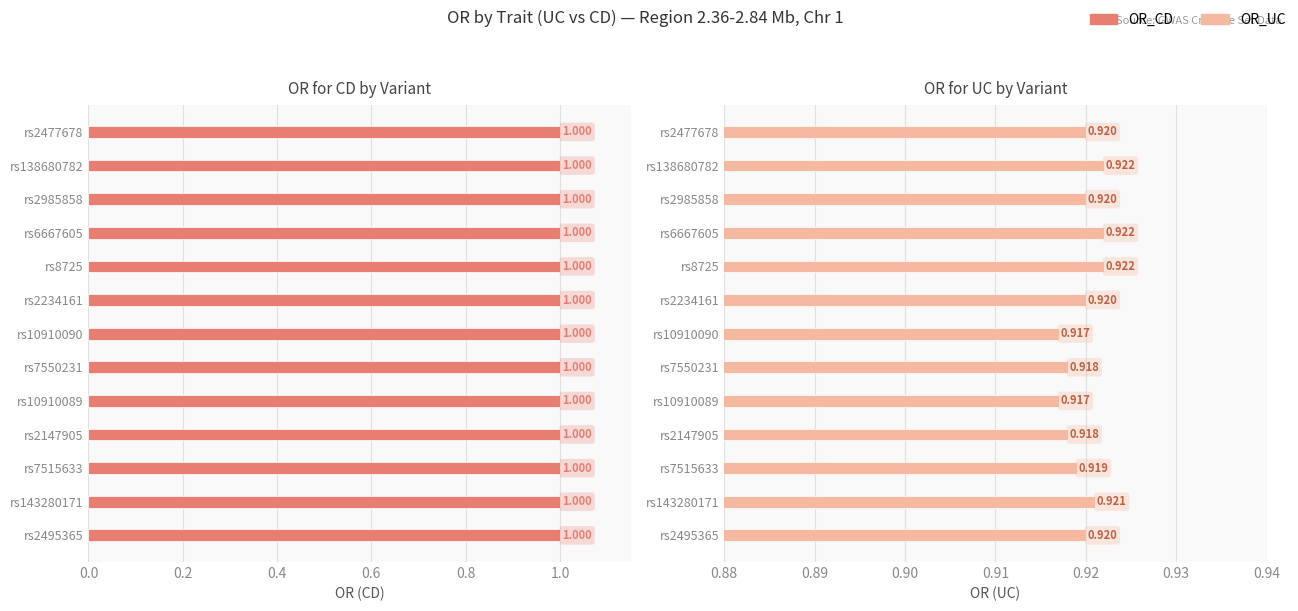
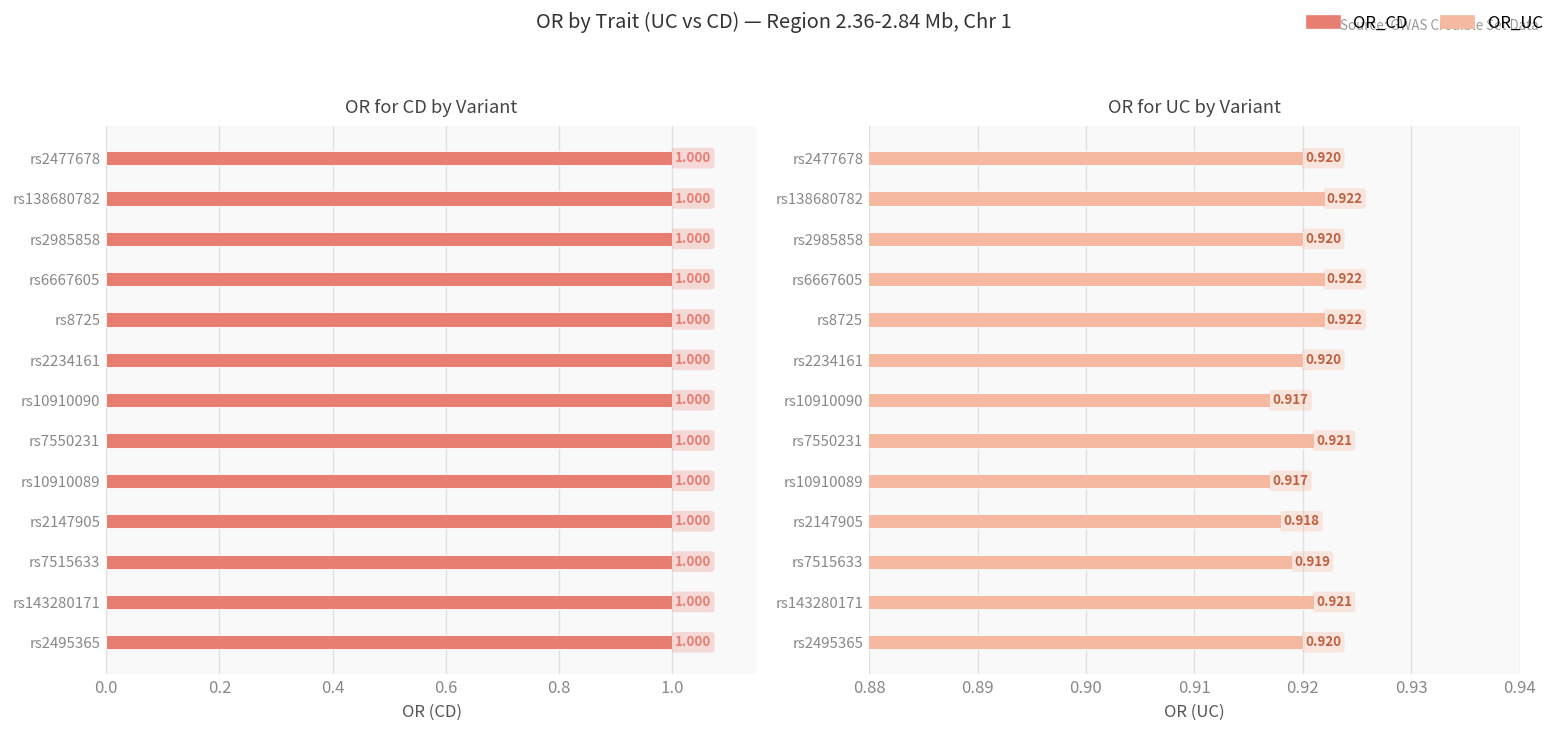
  {
    "OR for UC by Variant": {
-     "rs7550231": 0.918
+     "rs7550231": 0.921
    }
  }
